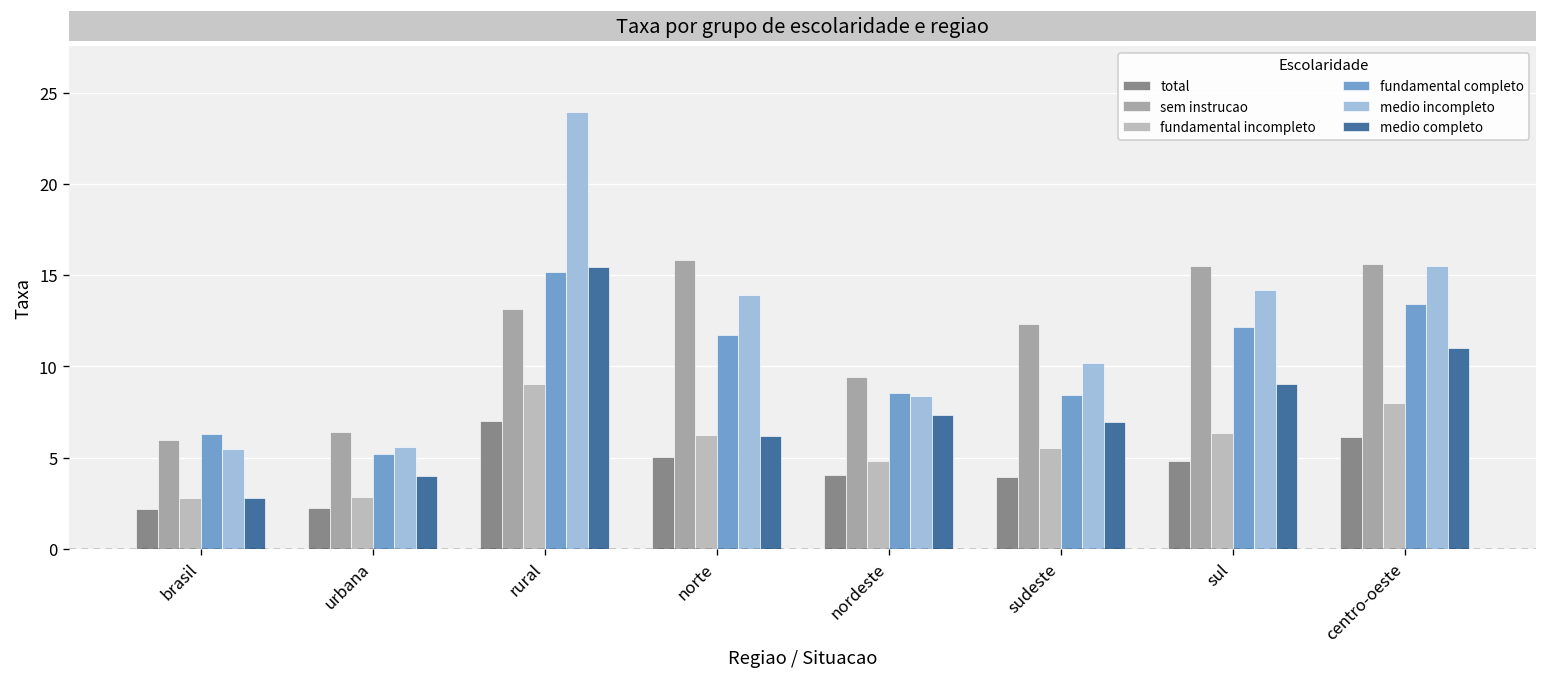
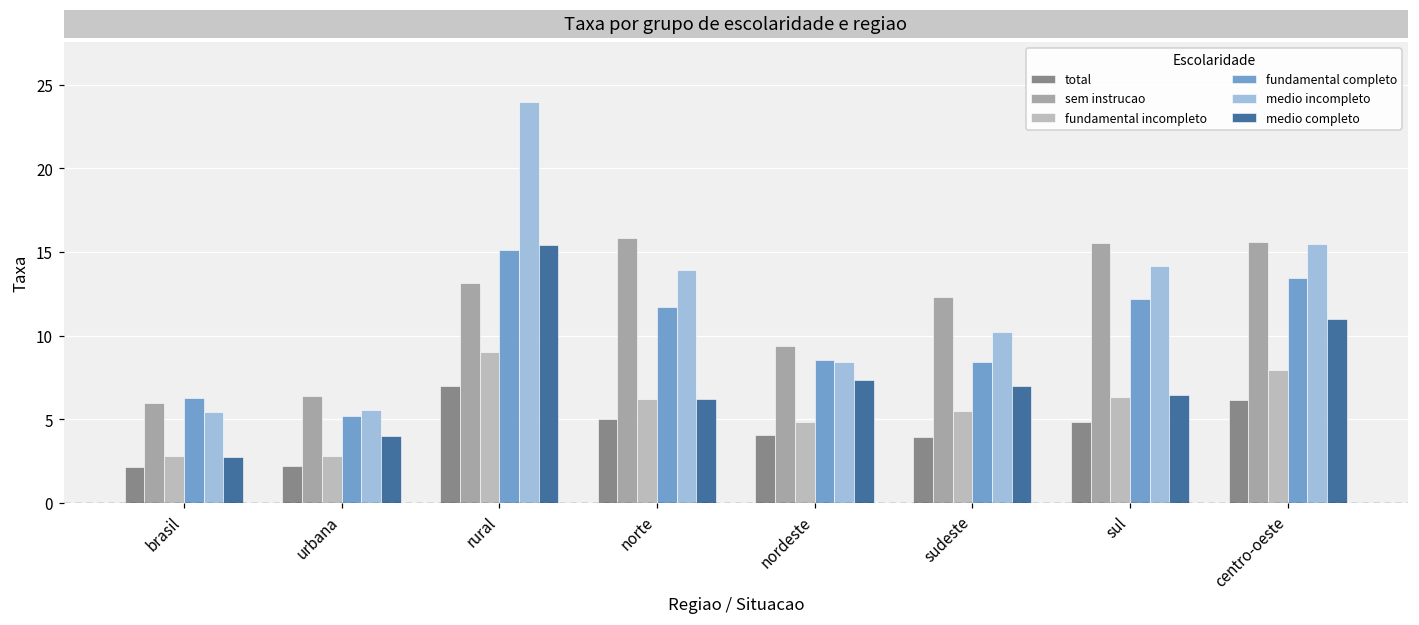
  {
    "fundamental completo": {
      "brasil": 6.3,
      "urbana": 5.2,
      "rural": 15.2,
      "norte": 11.7,
      "nordeste": 8.5,
      "sudeste": 8.4,
      "sul": 12.2,
      "centro-oeste": 13.4
    },
    "medio completo": {
      "brasil": 2.8,
      "urbana": 4.0,
      "rural": 15.4,
      "norte": 6.2,
      "nordeste": 7.3,
      "sudeste": 7.0,
-     "sul": 9.1,
+     "sul": 6.4,
      "centro-oeste": 11.0
    }
  }
